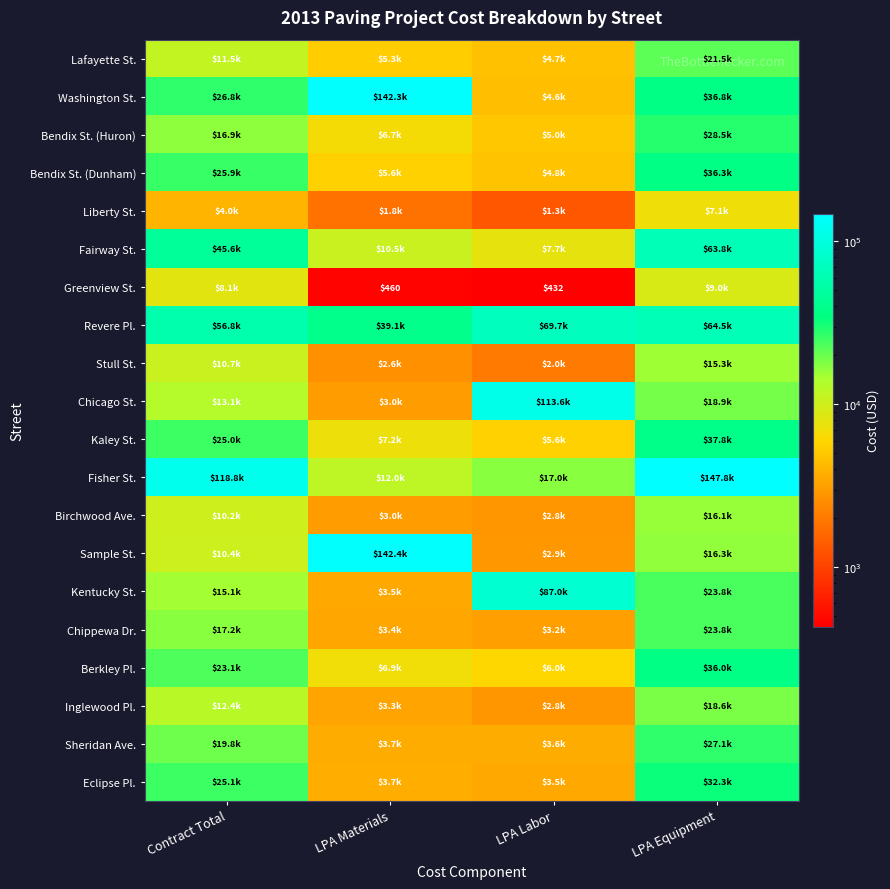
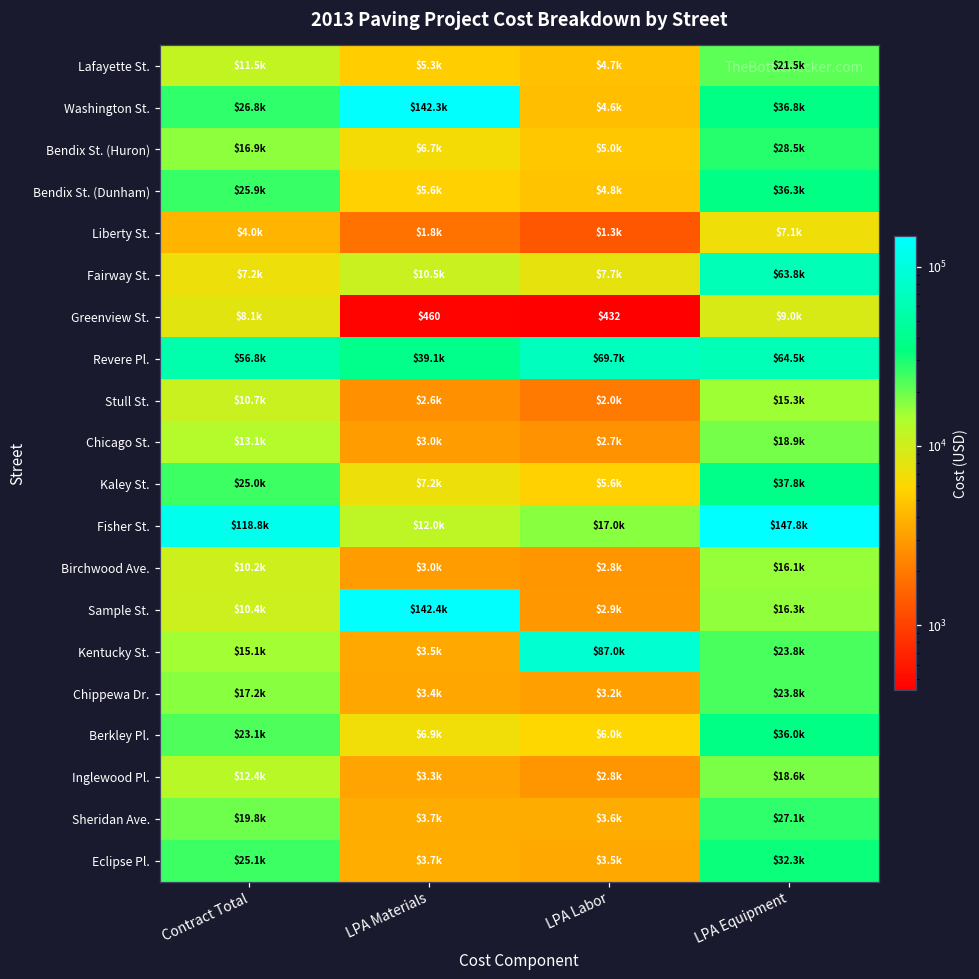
  {
    "Lafayette St.": {
      "Contract Total": "$11.5k",
      "LPA Materials": "$5.3k",
      "LPA Labor": "$4.7k"
    },
    "Washington St.": {
      "Contract Total": "$26.8k",
      "LPA Materials": "$142.3k",
      "LPA Labor": "$4.6k",
      "LPA Equipment": "$36.8k"
    },
    "Bendix St. (Huron)": {
      "Contract Total": "$16.9k",
      "LPA Materials": "$6.7k",
      "LPA Labor": "$5.0k",
      "LPA Equipment": "$28.5k"
    },
    "Bendix St. (Dunham)": {
      "Contract Total": "$25.9k",
      "LPA Materials": "$5.6k",
      "LPA Labor": "$4.8k",
      "LPA Equipment": "$36.3k"
    },
    "Liberty St.": {
      "Contract Total": "$4.0k",
      "LPA Materials": "$1.8k",
      "LPA Labor": "$1.3k",
      "LPA Equipment": "$7.1k"
    },
    "Fairway St.": {
-     "Contract Total": "$45.6k",
+     "Contract Total": "$7.2k",
      "LPA Materials": "$10.5k",
      "LPA Labor": "$7.7k",
      "LPA Equipment": "$63.8k"
    },
    "Greenview St.": {
      "Contract Total": "$8.1k",
      "LPA Materials": "$460",
      "LPA Labor": "$432",
      "LPA Equipment": "$9.0k"
    },
    "Revere Pl.": {
      "Contract Total": "$56.8k",
      "LPA Materials": "$39.1k",
      "LPA Labor": "$69.7k",
      "LPA Equipment": "$64.5k"
    },
    "Stull St.": {
      "Contract Total": "$10.7k",
      "LPA Materials": "$2.6k",
      "LPA Labor": "$2.0k",
      "LPA Equipment": "$15.3k"
    },
    "Chicago St.": {
      "Contract Total": "$13.1k",
      "LPA Materials": "$3.0k",
-     "LPA Labor": "$113.6k",
+     "LPA Labor": "$2.7k",
      "LPA Equipment": "$18.9k"
    },
    "Kaley St.": {
      "Contract Total": "$25.0k",
      "LPA Materials": "$7.2k",
      "LPA Labor": "$5.6k",
      "LPA Equipment": "$37.8k"
    },
    "Fisher St.": {
      "Contract Total": "$118.8k",
      "LPA Materials": "$12.0k",
      "LPA Labor": "$17.0k",
      "LPA Equipment": "$147.8k"
    },
    "Birchwood Ave.": {
      "Contract Total": "$10.2k",
      "LPA Materials": "$3.0k",
      "LPA Labor": "$2.8k",
      "LPA Equipment": "$16.1k"
    },
    "Sample St.": {
      "Contract Total": "$10.4k",
      "LPA Materials": "$142.4k",
      "LPA Labor": "$2.9k",
      "LPA Equipment": "$16.3k"
    },
    "Kentucky St.": {
      "Contract Total": "$15.1k",
      "LPA Materials": "$3.5k",
      "LPA Labor": "$87.0k",
      "LPA Equipment": "$23.8k"
    },
    "Chippewa Dr.": {
      "Contract Total": "$17.2k",
      "LPA Materials": "$3.4k",
      "LPA Labor": "$3.2k",
      "LPA Equipment": "$23.8k"
    },
    "Berkley Pl.": {
      "Contract Total": "$23.1k",
      "LPA Materials": "$6.9k",
      "LPA Labor": "$6.0k",
      "LPA Equipment": "$36.0k"
    },
    "Inglewood Pl.": {
      "Contract Total": "$12.4k",
      "LPA Materials": "$3.3k",
      "LPA Labor": "$2.8k",
      "LPA Equipment": "$18.6k"
    },
    "Sheridan Ave.": {
      "Contract Total": "$19.8k",
      "LPA Materials": "$3.7k",
      "LPA Labor": "$3.6k",
      "LPA Equipment": "$27.1k"
    },
    "Eclipse Pl.": {
      "Contract Total": "$25.1k",
      "LPA Materials": "$3.7k",
      "LPA Labor": "$3.5k",
      "LPA Equipment": "$32.3k"
    }
  }
